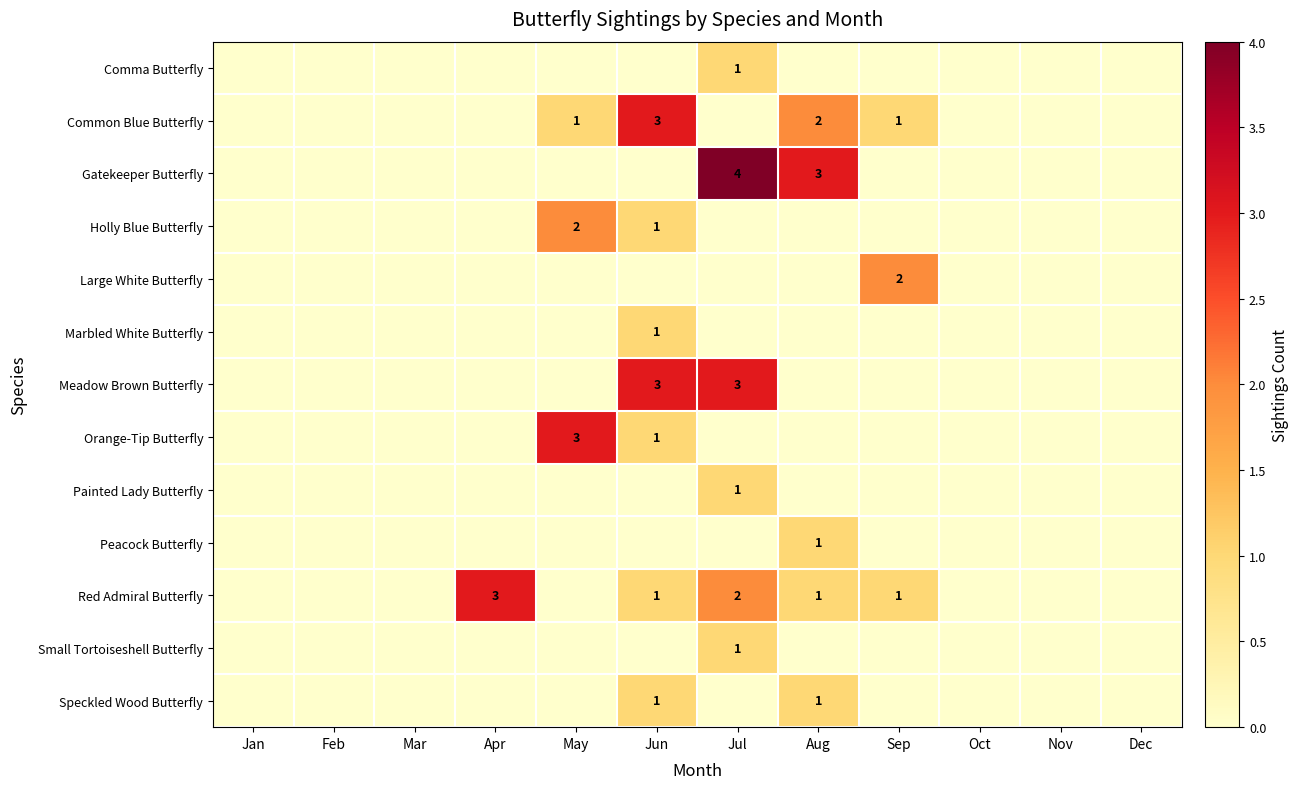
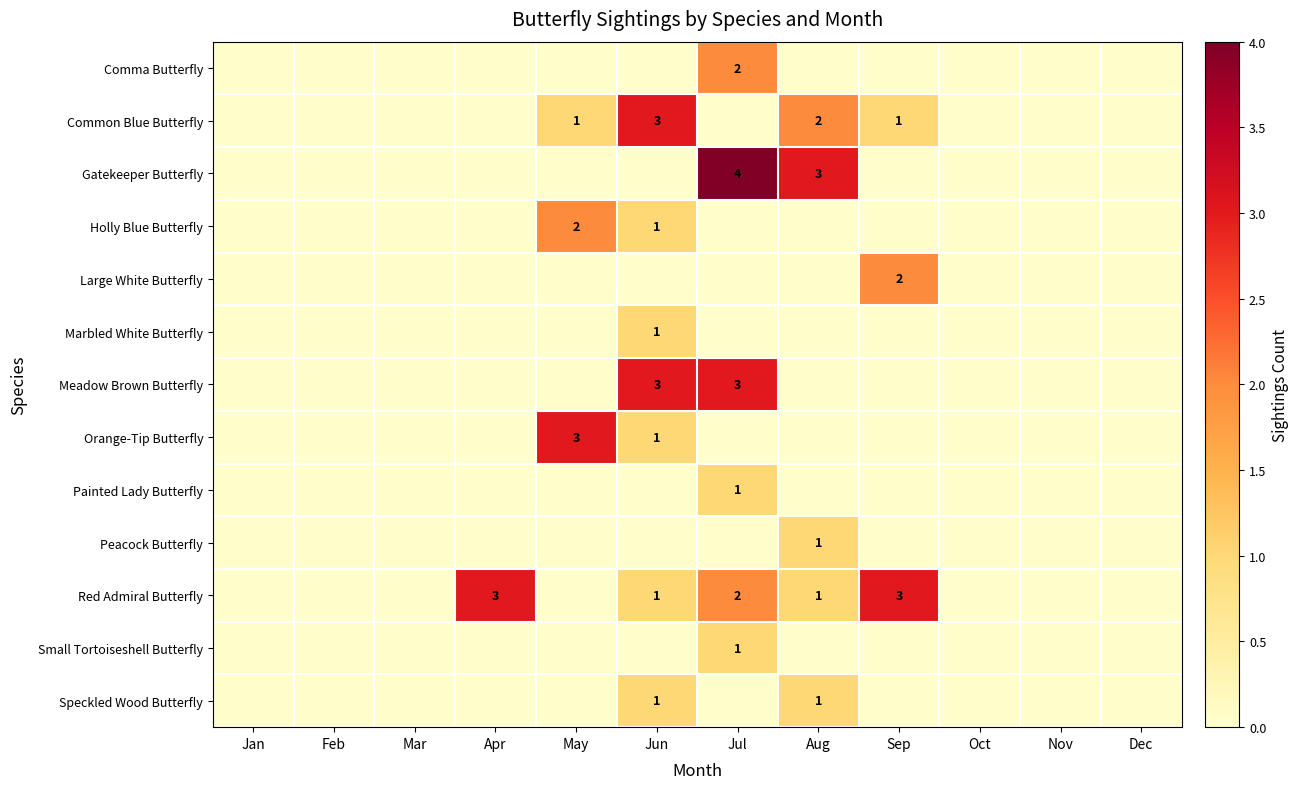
  {
    "Comma Butterfly": {
-     "Jul": 1
+     "Jul": 2
    },
    "Common Blue Butterfly": {
      "May": 1,
      "Jun": 3,
      "Aug": 2,
      "Sep": 1
    },
    "Gatekeeper Butterfly": {
      "Jul": 4,
      "Aug": 3
    },
    "Holly Blue Butterfly": {
      "May": 2,
      "Jun": 1
    },
    "Large White Butterfly": {
      "Sep": 2
    },
    "Marbled White Butterfly": {
      "Jun": 1
    },
    "Meadow Brown Butterfly": {
      "Jun": 3,
      "Jul": 3
    },
    "Orange-Tip Butterfly": {
      "May": 3,
      "Jun": 1
    },
    "Painted Lady Butterfly": {
      "Jul": 1
    },
    "Peacock Butterfly": {
      "Aug": 1
    },
    "Red Admiral Butterfly": {
      "Apr": 3,
      "Jun": 1,
      "Jul": 2,
      "Aug": 1,
-     "Sep": 1
+     "Sep": 3
    },
    "Small Tortoiseshell Butterfly": {
      "Jul": 1
    },
    "Speckled Wood Butterfly": {
      "Jun": 1,
      "Aug": 1
    }
  }
